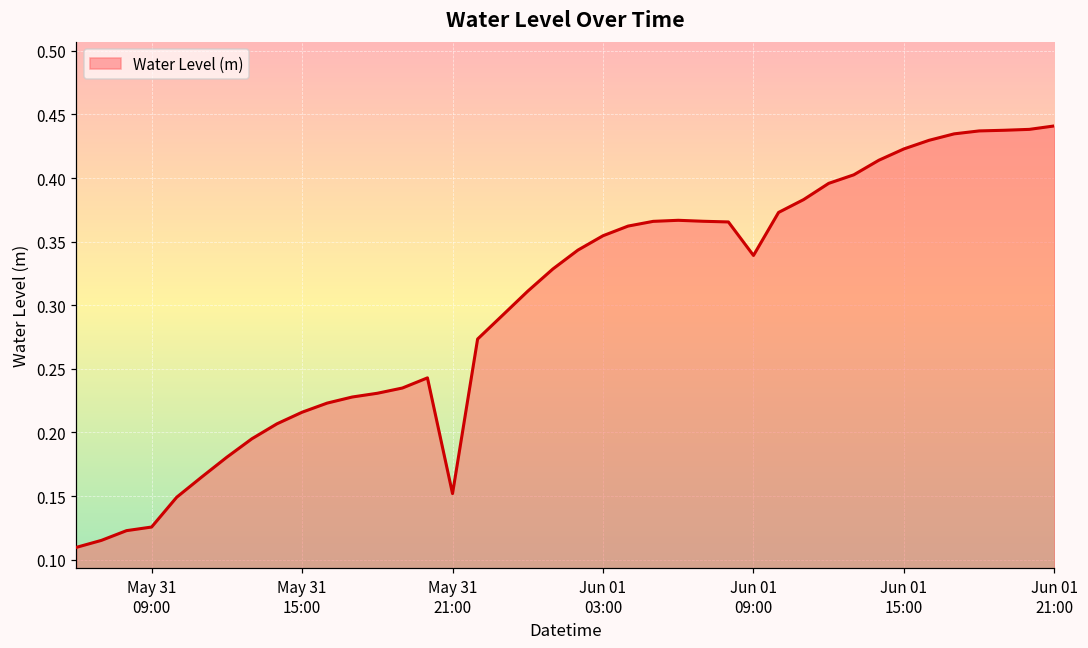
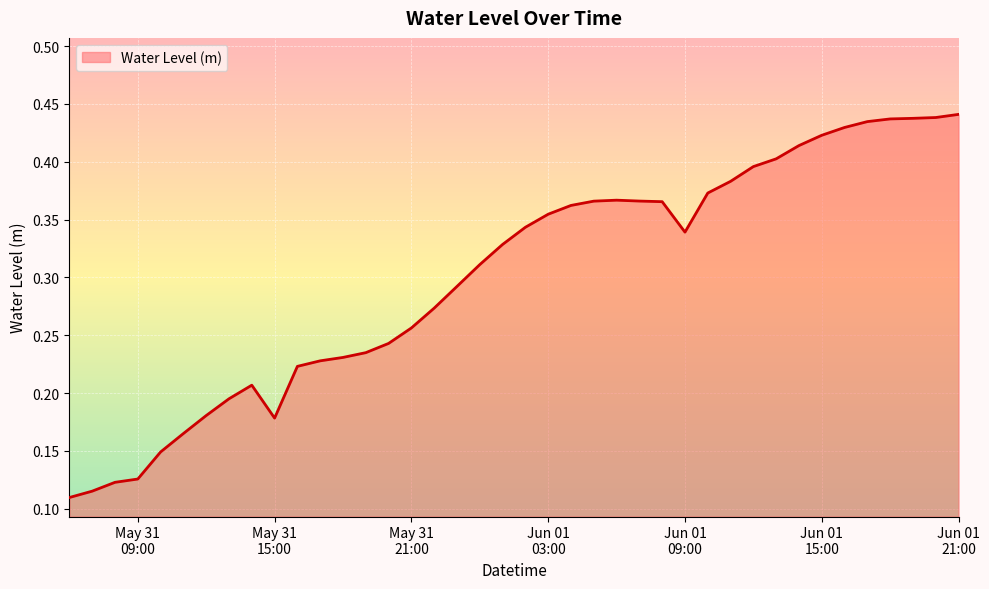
  {
    "May 31 09:00": 0.126,
-   "May 31 15:00": 0.216,
-   "May 31 21:00": 0.152,
+   "May 31 15:00": 0.178,
+   "May 31 21:00": 0.256,
    "Jun 01 03:00": 0.355,
    "Jun 01 09:00": 0.339,
    "Jun 01 15:00": 0.423,
    "Jun 01 21:00": 0.441
  }
